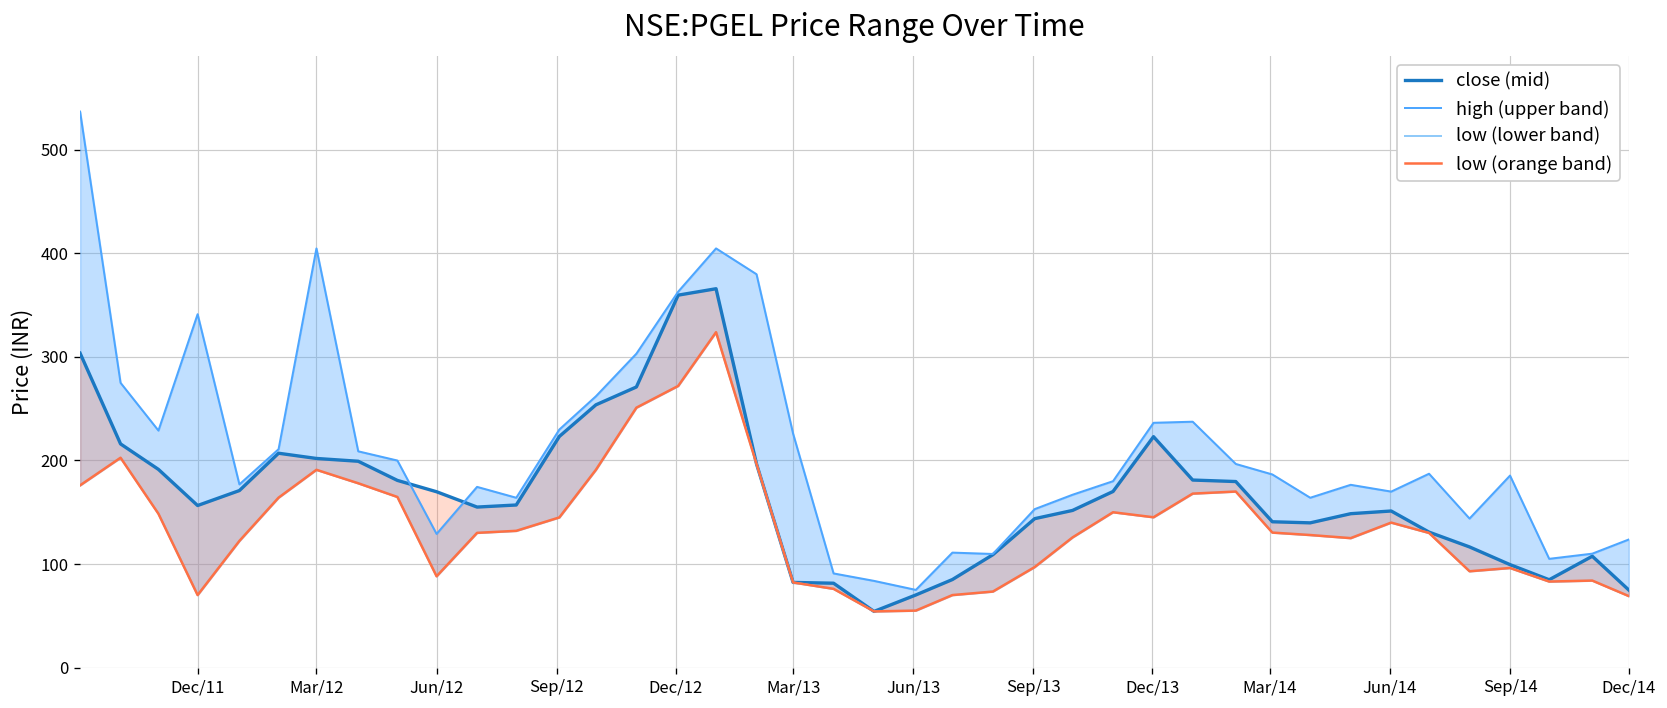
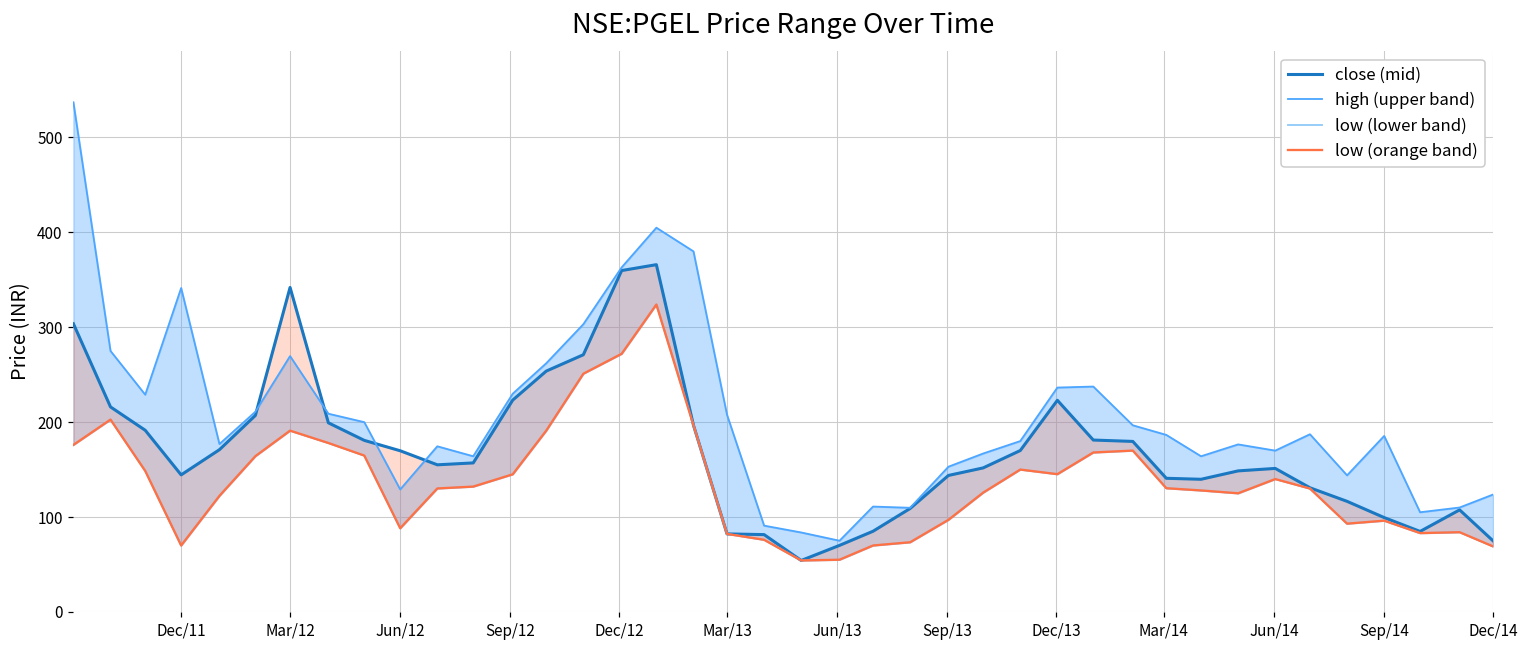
  {
    "close (mid)": {
-     "Dec/11": 160,
-     "Mar/12": 200,
+     "Dec/11": 140,
+     "Mar/12": 340,
      "Jun/12": 170,
      "Sep/14": 100,
      "Dec/14": 70
    },
    "high (upper band)": {
      "Dec/11": 340,
-     "Mar/12": 400,
+     "Mar/12": 270,
      "Jun/12": 130,
-     "Mar/13": 230,
+     "Mar/13": 210,
      "Sep/14": 190,
      "Dec/14": 120
    },
    "low (orange band)": {
      "Dec/11": 70,
      "Mar/12": 190,
      "Jun/12": 90,
      "Sep/14": 100,
      "Dec/14": 70
    }
  }
